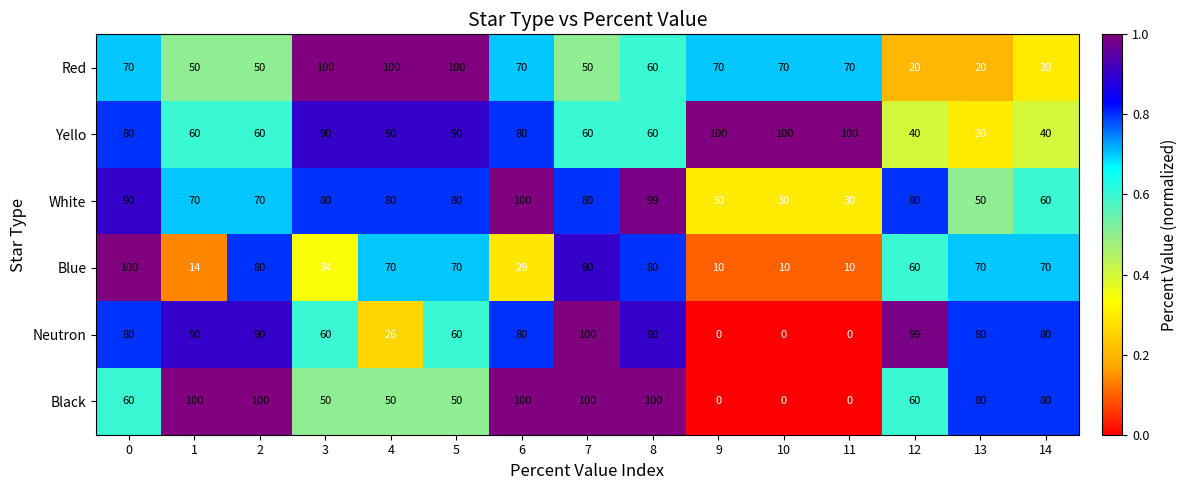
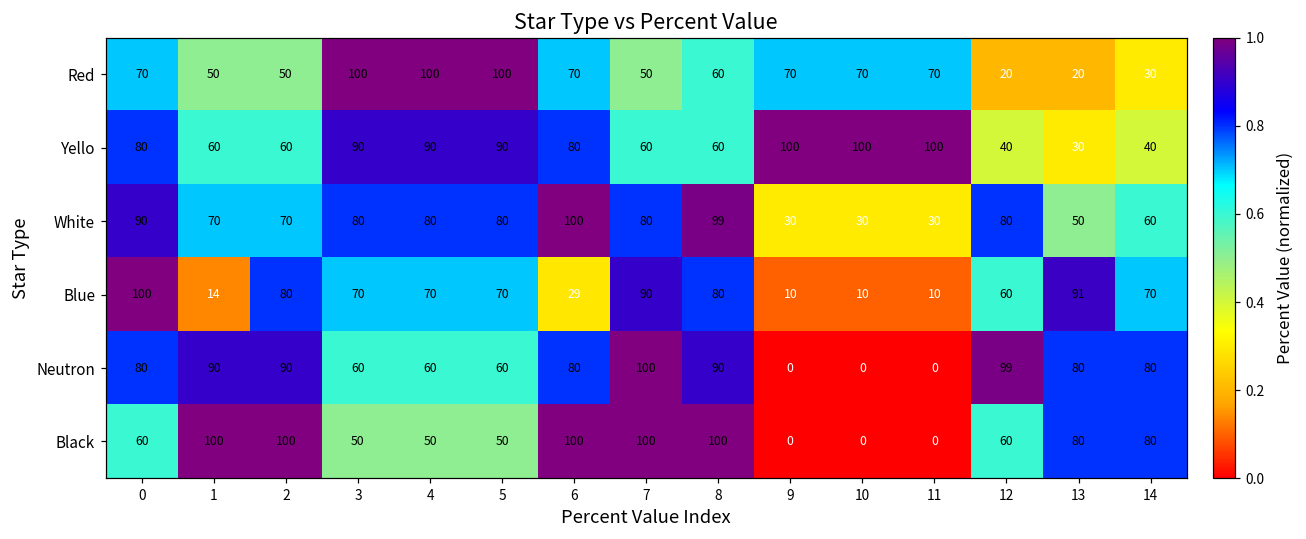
  {
    "Red": {
      "0": 70,
      "1": 50,
      "2": 50,
      "3": 100,
      "4": 100,
      "5": 100,
      "6": 70,
      "7": 50,
      "8": 60,
      "9": 70,
      "10": 70,
      "11": 70,
      "12": 20,
      "13": 20,
      "14": 30
    },
    "Yello": {
      "0": 80,
      "1": 60,
      "2": 60,
      "3": 90,
      "4": 90,
      "5": 90,
      "6": 80,
      "7": 60,
      "8": 60,
      "9": 100,
      "10": 100,
      "11": 100,
      "12": 40,
      "13": 30,
      "14": 40
    },
    "White": {
      "0": 90,
      "1": 70,
      "2": 70,
      "3": 80,
      "4": 80,
      "5": 80,
      "6": 100,
      "7": 80,
      "8": 99,
      "9": 30,
      "10": 30,
      "11": 30,
      "12": 80,
      "13": 50,
      "14": 60
    },
    "Blue": {
      "0": 100,
      "1": 14,
      "2": 80,
-     "3": 34,
+     "3": 70,
      "4": 70,
      "5": 70,
      "6": 29,
      "7": 90,
      "8": 80,
      "9": 10,
      "10": 10,
      "11": 10,
      "12": 60,
-     "13": 70,
+     "13": 91,
      "14": 70
    },
    "Neutron": {
      "0": 80,
      "1": 90,
      "2": 90,
      "3": 60,
-     "4": 26,
+     "4": 60,
      "5": 60,
      "6": 80,
      "7": 100,
      "8": 90,
      "9": 0,
      "10": 0,
      "11": 0,
      "12": 99,
      "13": 80,
      "14": 80
    },
    "Black": {
      "0": 60,
      "1": 100,
      "2": 100,
      "3": 50,
      "4": 50,
      "5": 50,
      "6": 100,
      "7": 100,
      "8": 100,
      "9": 0,
      "10": 0,
      "11": 0,
      "12": 60,
      "13": 80,
      "14": 80
    }
  }
